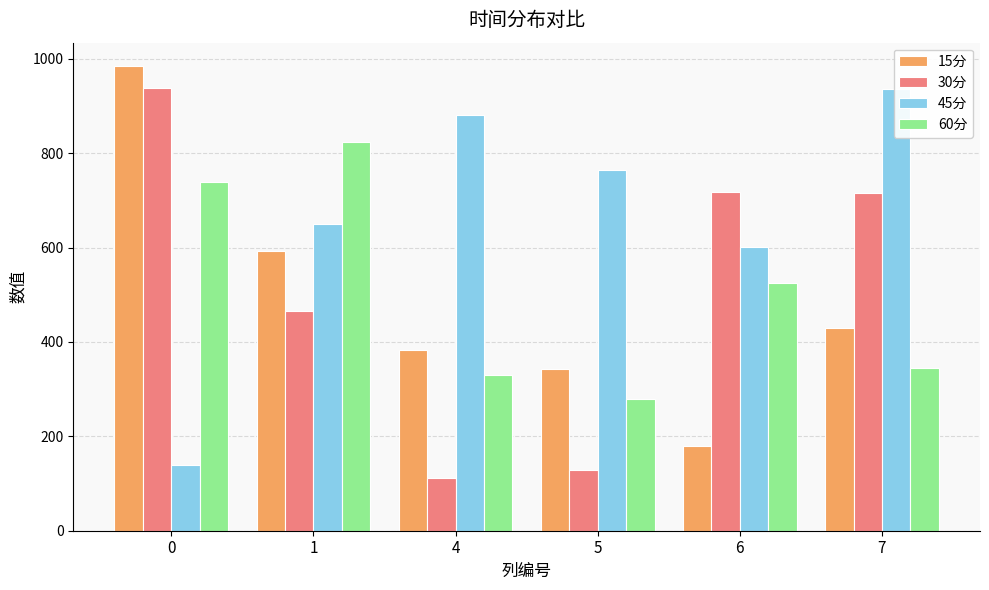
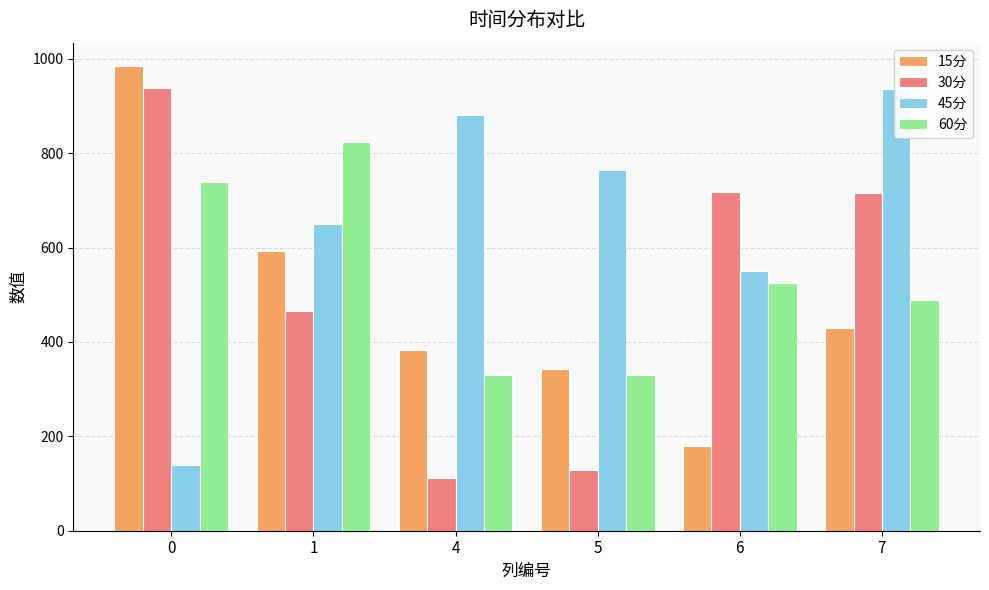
  {
    "45分": {
      "0": 140,
      "1": 650,
      "4": 880,
      "5": 760,
-     "6": 600
+     "6": 550
    },
    "60分": {
      "0": 740,
      "1": 820,
      "4": 330,
-     "5": 280,
+     "5": 330,
      "6": 520,
-     "7": 340
+     "7": 490
    }
  }
